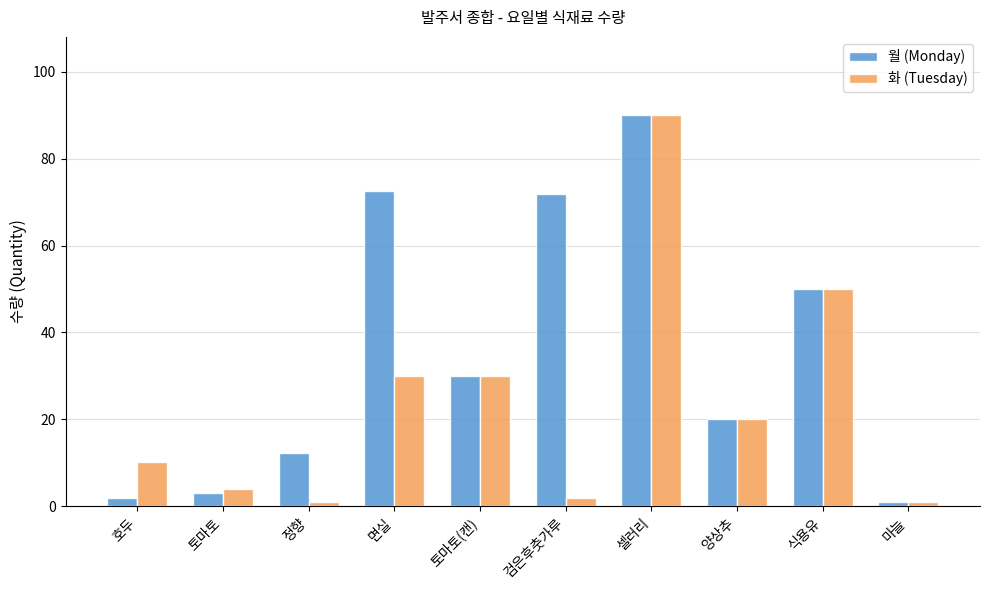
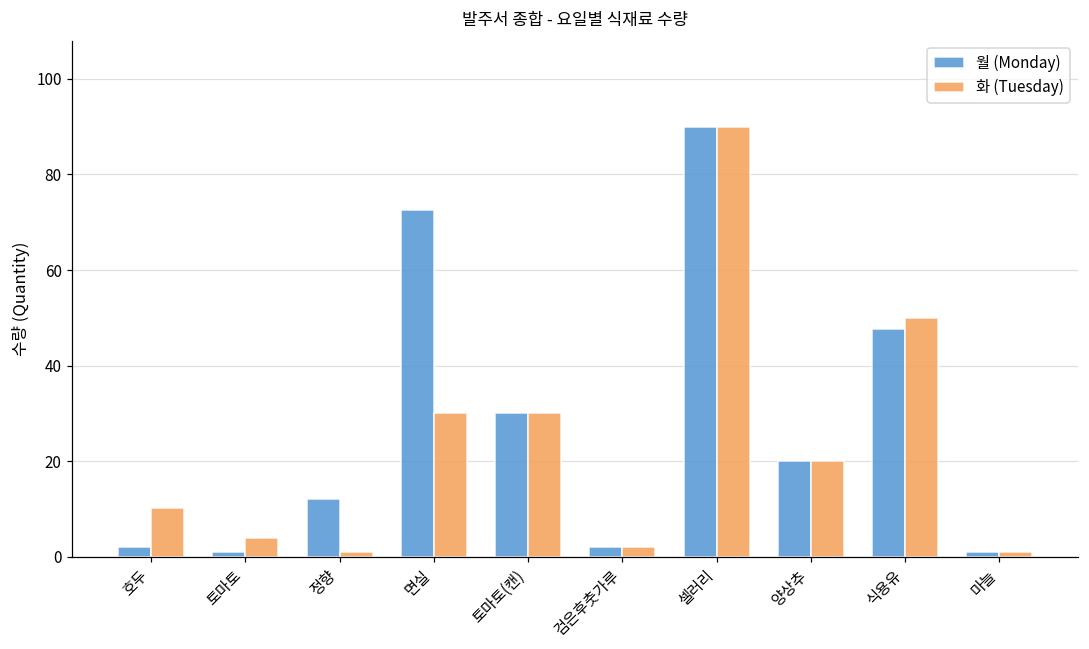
  {
    "월 (Monday)": {
      "호두": 2,
-     "토마토": 3,
+     "토마토": 1,
      "정향": 12,
      "면실": 73,
      "토마토(캔)": 30,
-     "검은후춧가루": 72,
+     "검은후춧가루": 2,
      "셀러리": 90,
      "양상추": 20,
-     "식용유": 50,
+     "식용유": 48,
      "마늘": 1
    },
    "화 (Tuesday)": {
      "호두": 10,
      "토마토": 4,
      "정향": 1,
      "면실": 30,
      "토마토(캔)": 30,
      "검은후춧가루": 2,
      "셀러리": 90,
      "양상추": 20,
      "식용유": 50,
      "마늘": 1
    }
  }
